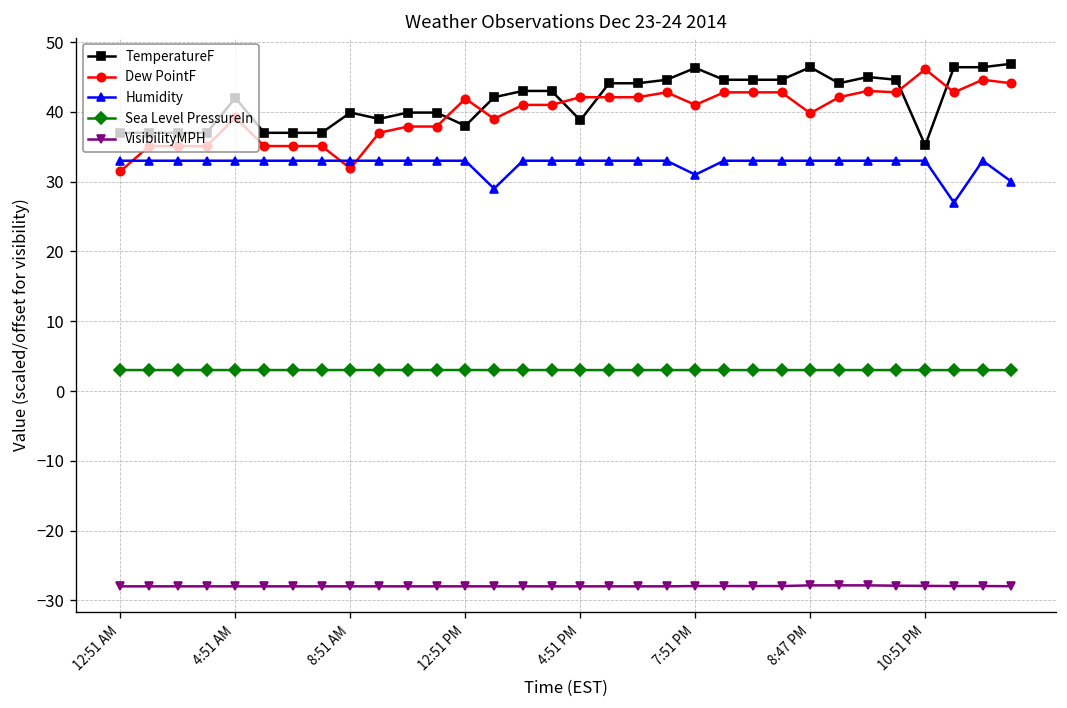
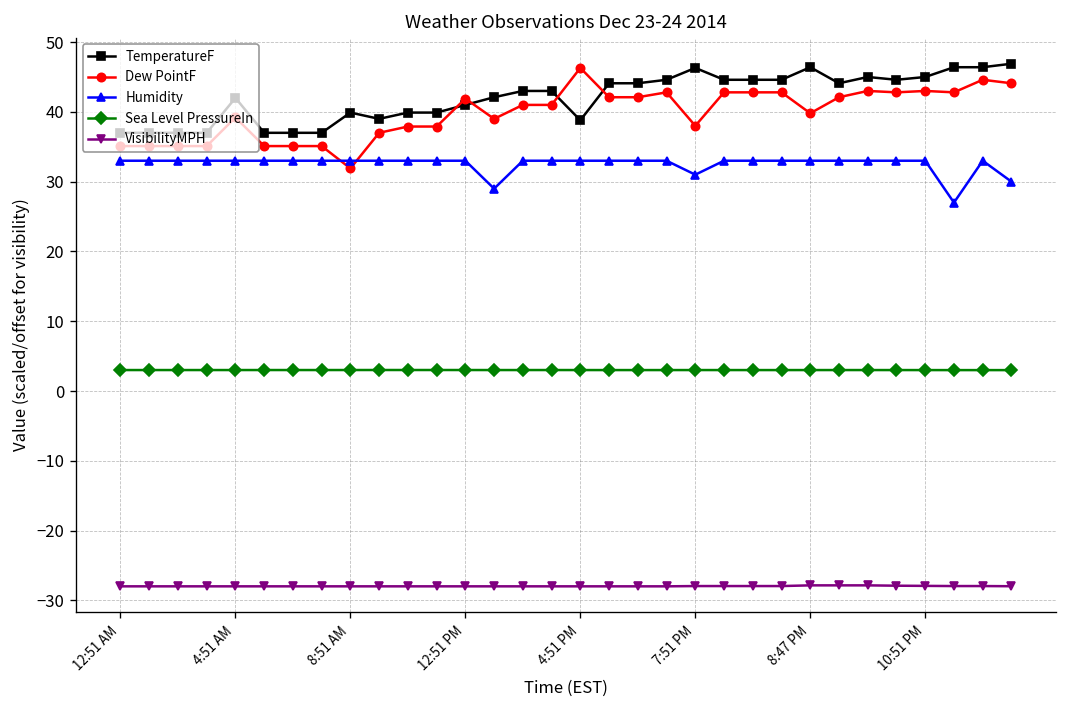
  {
    "TemperatureF": {
      "8:51 AM": 40,
-     "12:51 PM": 38,
+     "12:51 PM": 41,
      "4:51 PM": 39,
      "7:51 PM": 46,
      "8:47 PM": 46,
-     "10:51 PM": 35
+     "10:51 PM": 45
    },
    "Dew PointF": {
-     "12:51 AM": 32,
+     "12:51 AM": 35,
      "8:51 AM": 32,
      "12:51 PM": 42,
-     "4:51 PM": 42,
-     "7:51 PM": 41,
+     "4:51 PM": 46,
+     "7:51 PM": 38,
      "8:47 PM": 40,
-     "10:51 PM": 46
+     "10:51 PM": 43
    },
    "Humidity": {
      "12:51 AM": 33,
      "4:51 AM": 33,
      "8:51 AM": 33,
      "12:51 PM": 33,
      "4:51 PM": 33,
      "7:51 PM": 31,
      "8:47 PM": 33,
      "10:51 PM": 33
    },
    "Sea Level PressureIn": {
      "12:51 AM": 3,
      "4:51 AM": 3,
      "8:51 AM": 3,
      "12:51 PM": 3,
      "4:51 PM": 3,
      "7:51 PM": 3,
      "8:47 PM": 3,
      "10:51 PM": 3
    },
    "VisibilityMPH": {
      "12:51 AM": -28,
      "4:51 AM": -28,
      "8:51 AM": -28,
      "12:51 PM": -28,
      "4:51 PM": -28,
      "7:51 PM": -28,
      "8:47 PM": -28,
      "10:51 PM": -28
    }
  }
